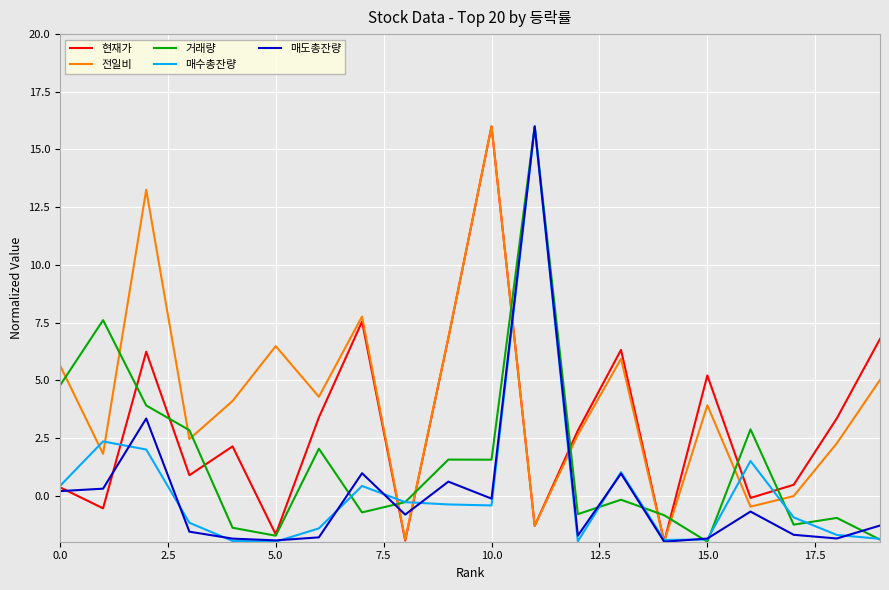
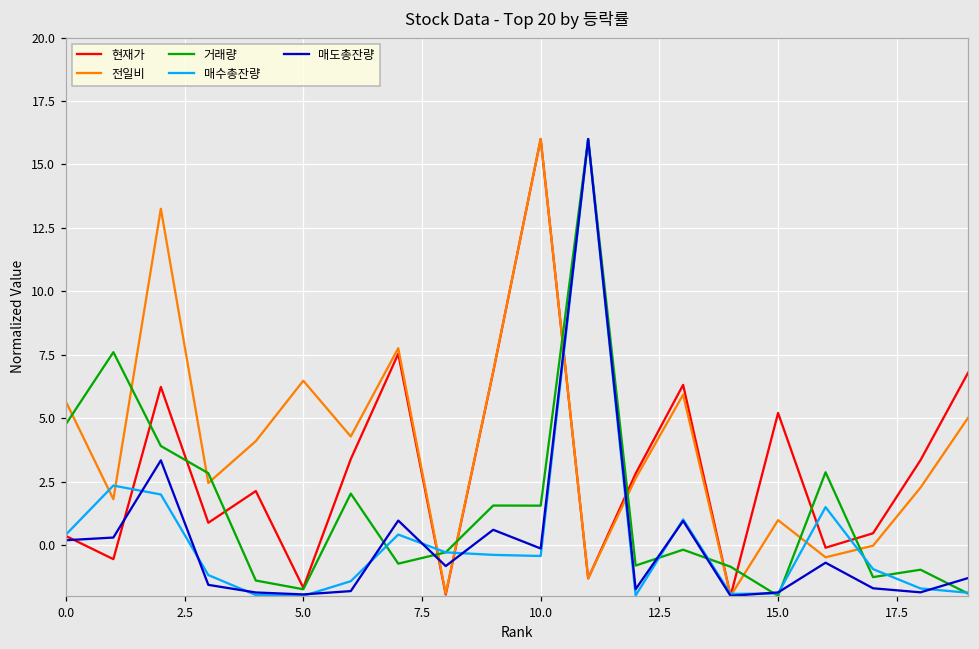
  {
    "현재가": {
      "15.0": 5.2
    },
    "전일비": {
      "0.0": 5.7,
      "5.0": 6.5,
-     "15.0": 3.9
+     "15.0": 1.0
    },
    "거래량": {
      "0.0": 4.8,
      "10.0": 1.6
    },
    "매수총잔량": {
      "10.0": -0.4
    },
    "매도총잔량": {
      "0.0": 0.2,
      "10.0": -0.1
    }
  }
